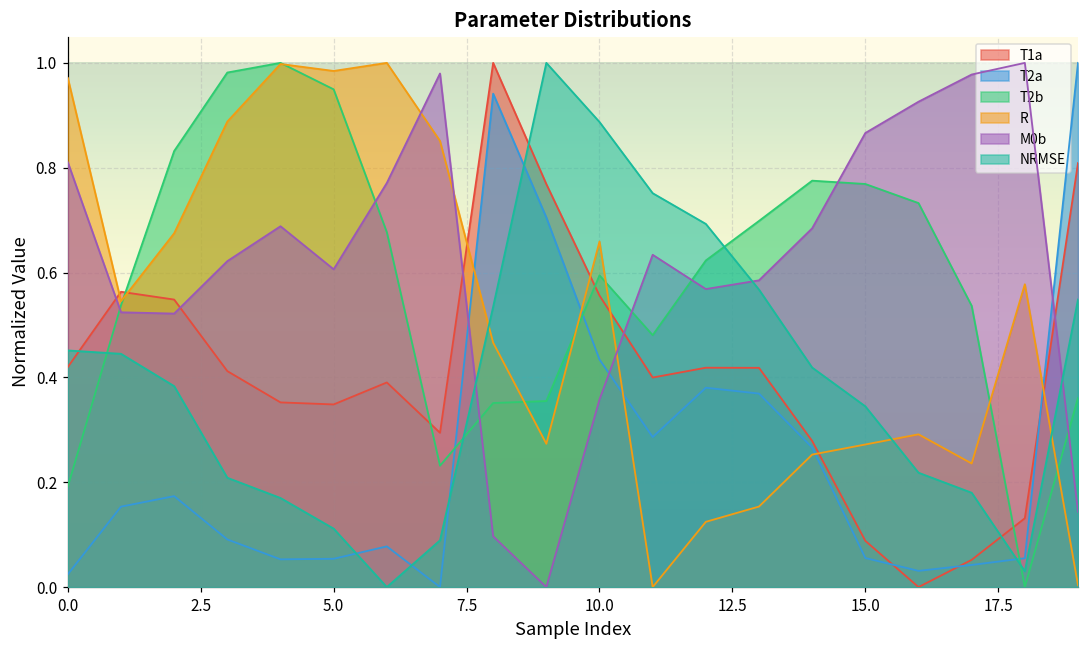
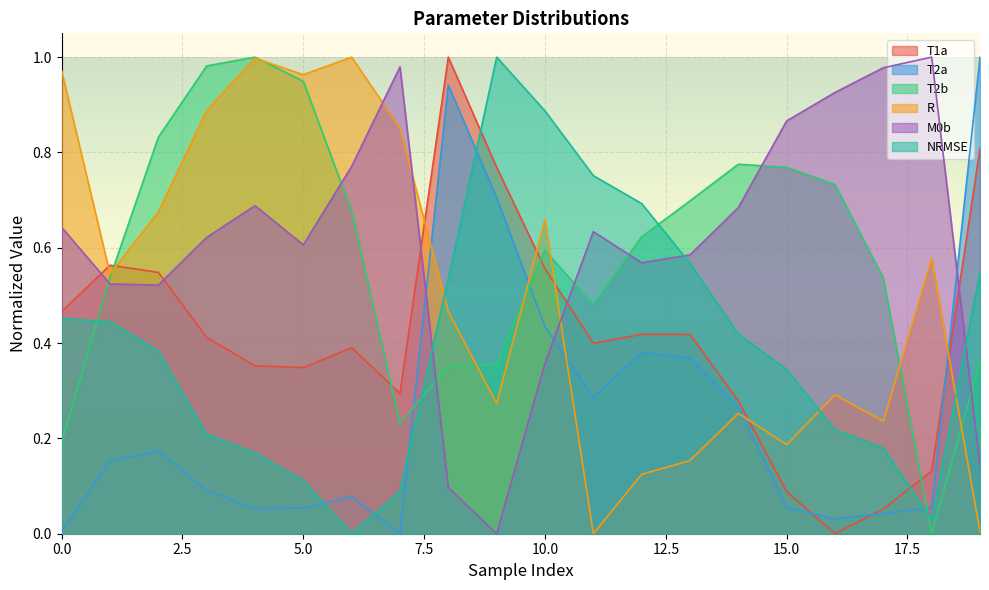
  {
    "T1a": {
-     "0.0": 0.42,
+     "0.0": 0.47,
      "5.0": 0.35,
      "10.0": 0.56,
      "15.0": 0.09
    },
    "T2a": {
-     "0.0": 0.02,
+     "0.0": 0.01,
      "5.0": 0.05,
      "10.0": 0.43,
      "15.0": 0.06
    },
    "R": {
      "0.0": 0.97,
-     "5.0": 0.98,
+     "5.0": 0.96,
      "10.0": 0.66,
-     "15.0": 0.27
+     "15.0": 0.19
    },
    "M0b": {
-     "0.0": 0.81,
+     "0.0": 0.64,
      "5.0": 0.61,
      "10.0": 0.36,
      "15.0": 0.87
    }
  }
